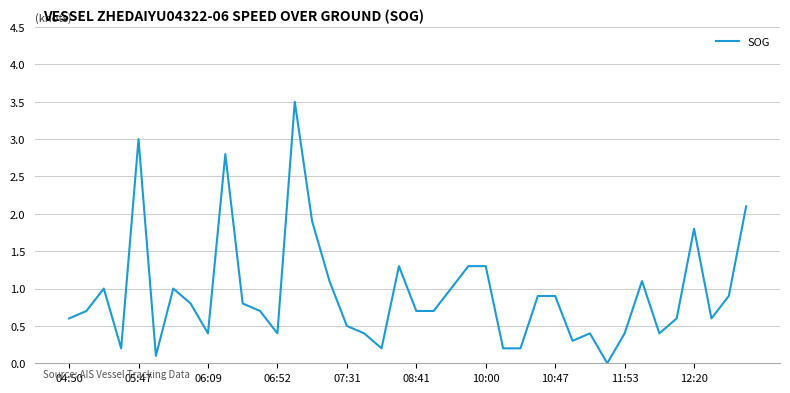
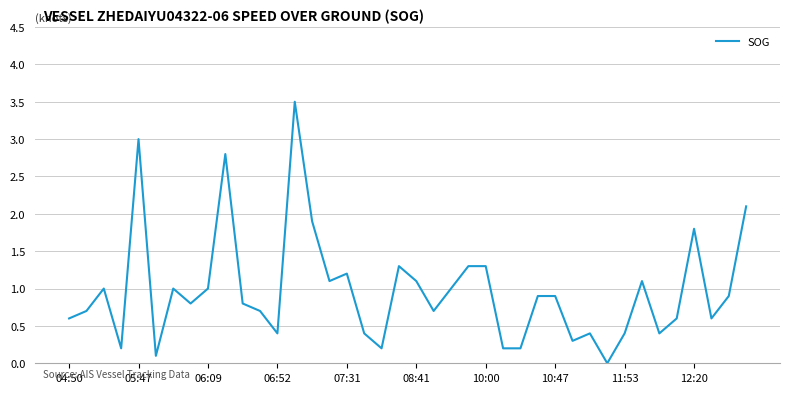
  {
    "04:50": 0.6,
    "05:47": 3.0,
-   "06:09": 0.4,
+   "06:09": 1.0,
    "06:52": 0.4,
-   "07:31": 0.5,
-   "08:41": 0.7,
+   "07:31": 1.2,
+   "08:41": 1.1,
    "10:00": 1.3,
    "10:47": 0.9,
    "11:53": 0.4,
    "12:20": 1.8
  }
